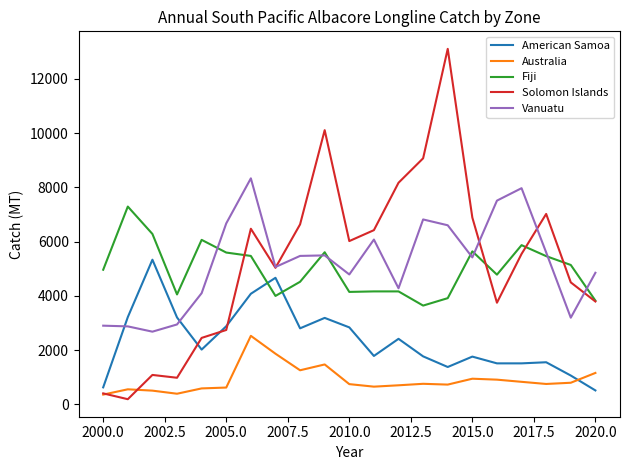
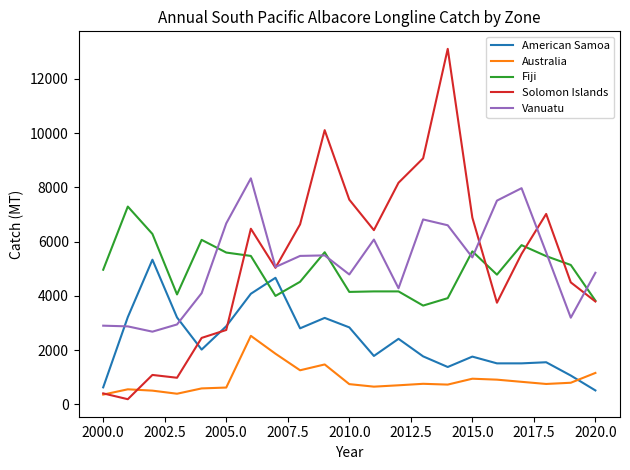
  {
    "American Samoa": {
      "2000.0": 600,
      "2005.0": 2900,
      "2010.0": 2800,
      "2015.0": 1800,
      "2020.0": 500
    },
    "Australia": {
      "2005.0": 600,
      "2010.0": 700,
      "2015.0": 900,
      "2020.0": 1200
    },
    "Fiji": {
      "2000.0": 5000,
      "2005.0": 5600,
      "2010.0": 4100,
      "2015.0": 5600
    },
    "Solomon Islands": {
      "2005.0": 2700,
-     "2010.0": 6000,
+     "2010.0": 7500,
      "2015.0": 6900
    },
    "Vanuatu": {
      "2000.0": 2900,
      "2005.0": 6700,
      "2010.0": 4800,
      "2015.0": 5400,
      "2020.0": 4900
    }
  }
